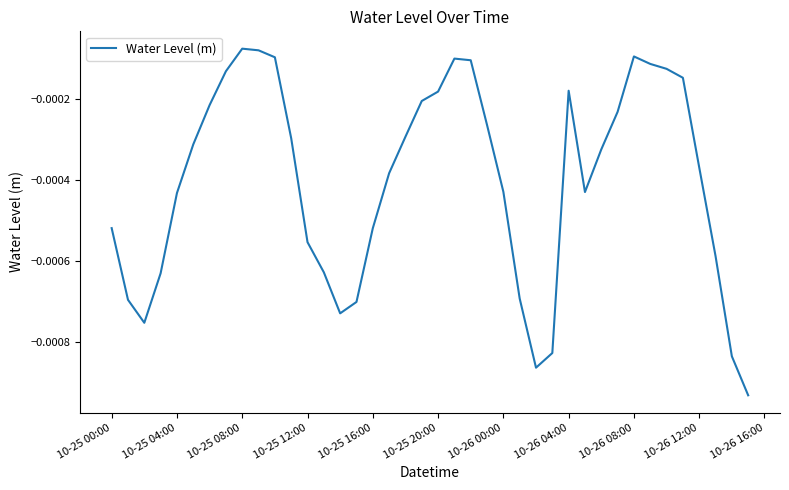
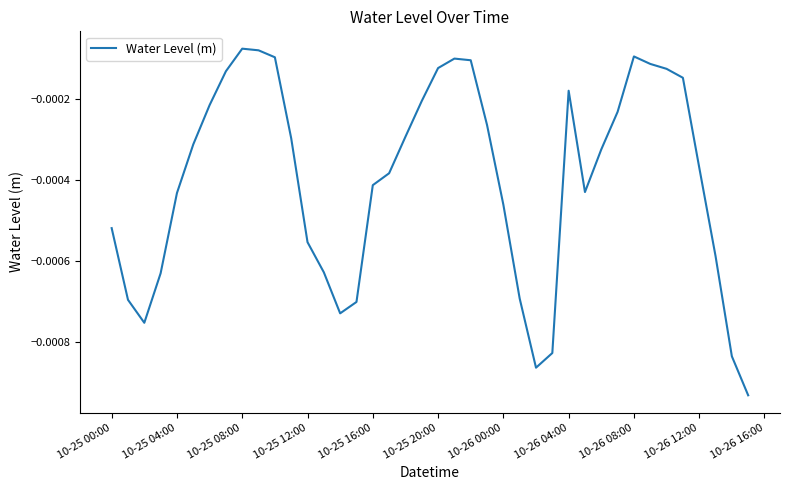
  {
    "10-25 00:00": -0.00052,
    "10-25 04:00": -0.00043,
    "10-25 08:00": -0.00008,
    "10-25 12:00": -0.00055,
-   "10-25 16:00": -0.00052,
-   "10-25 20:00": -0.00018,
-   "10-26 00:00": -0.00043,
+   "10-25 16:00": -0.00041,
+   "10-25 20:00": -0.00012,
+   "10-26 00:00": -0.00046,
    "10-26 04:00": -0.00018,
    "10-26 08:00": -0.00010,
    "10-26 12:00": -0.00037
  }
